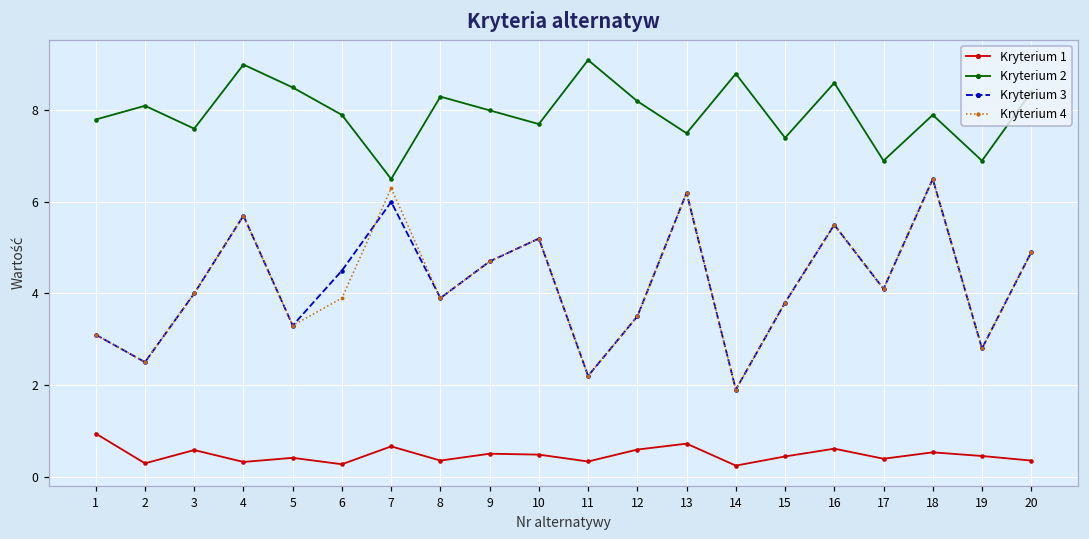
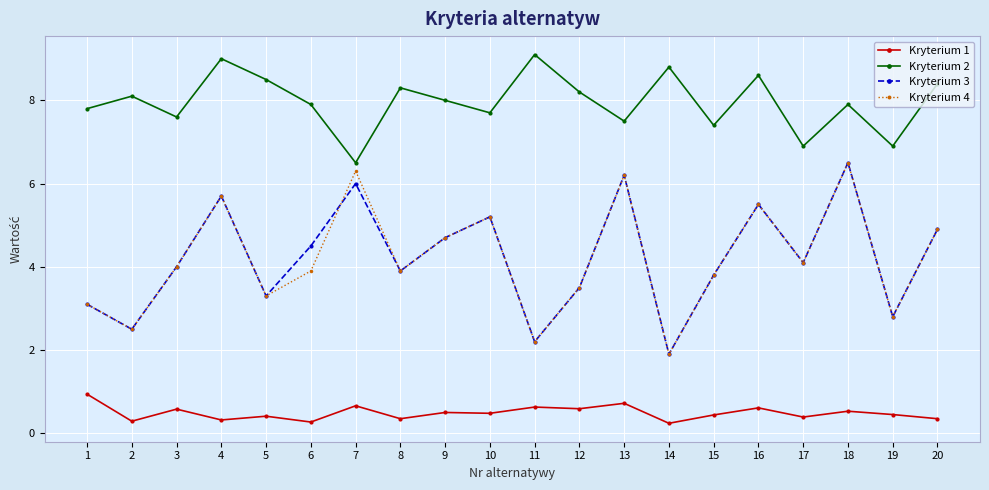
  {
    "Kryterium 1": {
      "1": 0.9,
      "2": 0.3,
      "3": 0.6,
      "4": 0.3,
      "5": 0.4,
      "6": 0.3,
      "7": 0.7,
      "8": 0.4,
      "9": 0.5,
      "10": 0.5,
-     "11": 0.3,
+     "11": 0.6,
      "12": 0.6,
      "13": 0.7,
      "14": 0.2,
      "15": 0.4,
      "16": 0.6,
      "17": 0.4,
      "18": 0.5,
      "19": 0.5,
      "20": 0.4
    },
    "Kryterium 2": {
      "1": 7.8,
      "2": 8.1,
      "3": 7.6,
      "4": 9.0,
      "5": 8.5,
      "6": 7.9,
      "7": 6.5,
      "8": 8.3,
      "9": 8.0,
      "10": 7.7,
      "11": 9.1,
      "12": 8.2,
      "13": 7.5,
      "14": 8.8,
      "15": 7.4,
      "16": 8.6,
      "17": 6.9,
      "18": 7.9,
      "19": 6.9
    },
    "Kryterium 3": {
      "6": 4.5,
      "7": 6.0
    },
    "Kryterium 4": {
      "6": 3.9,
      "7": 6.3
    }
  }
